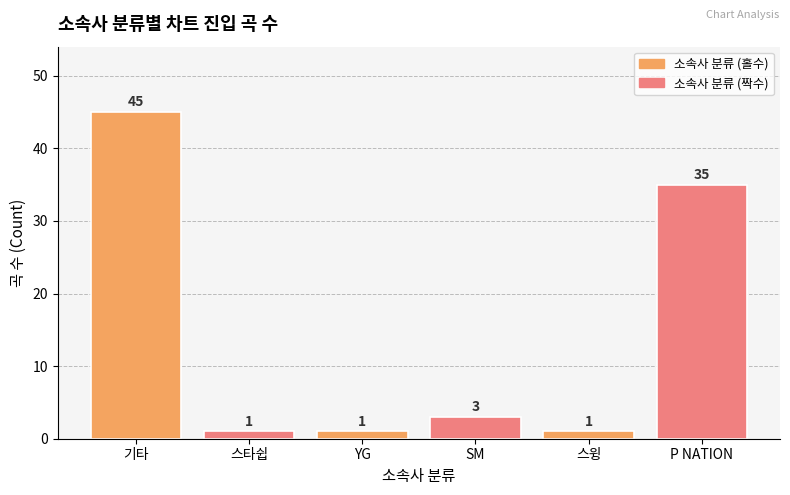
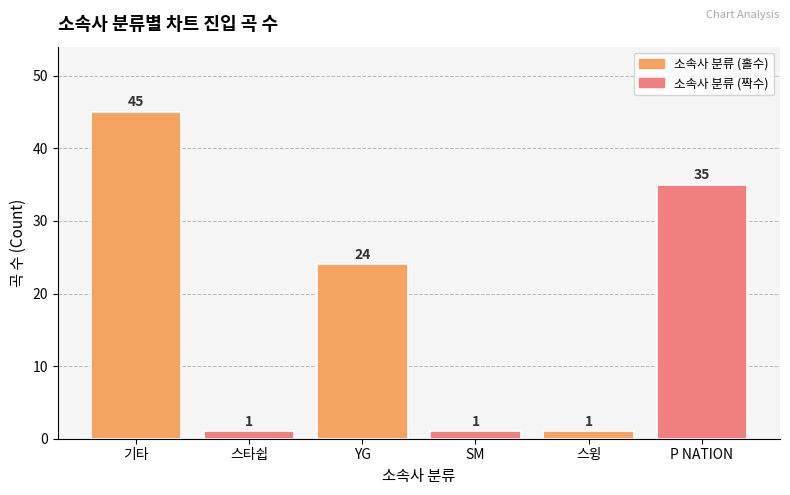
  {
    "기타": 45,
    "스타쉽": 1,
-   "YG": 1,
-   "SM": 3,
+   "YG": 24,
+   "SM": 1,
    "스윙": 1,
    "P NATION": 35
  }
